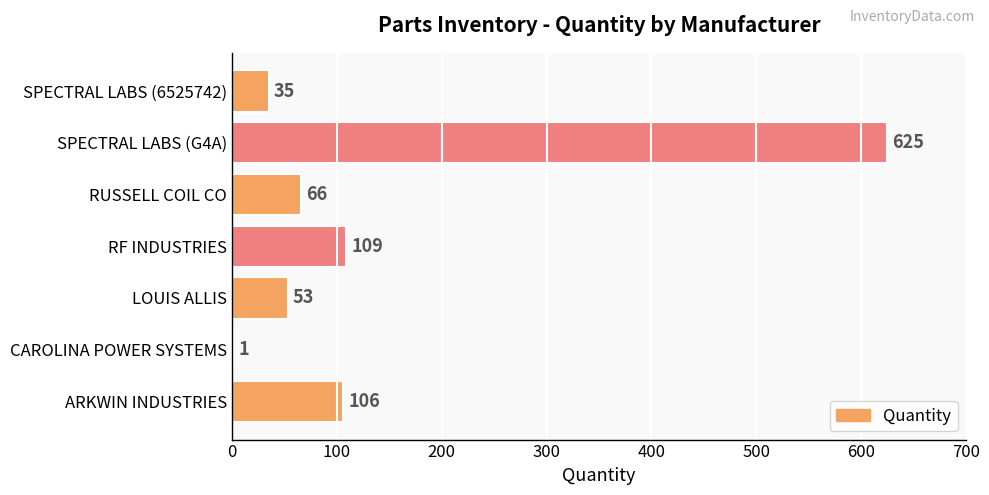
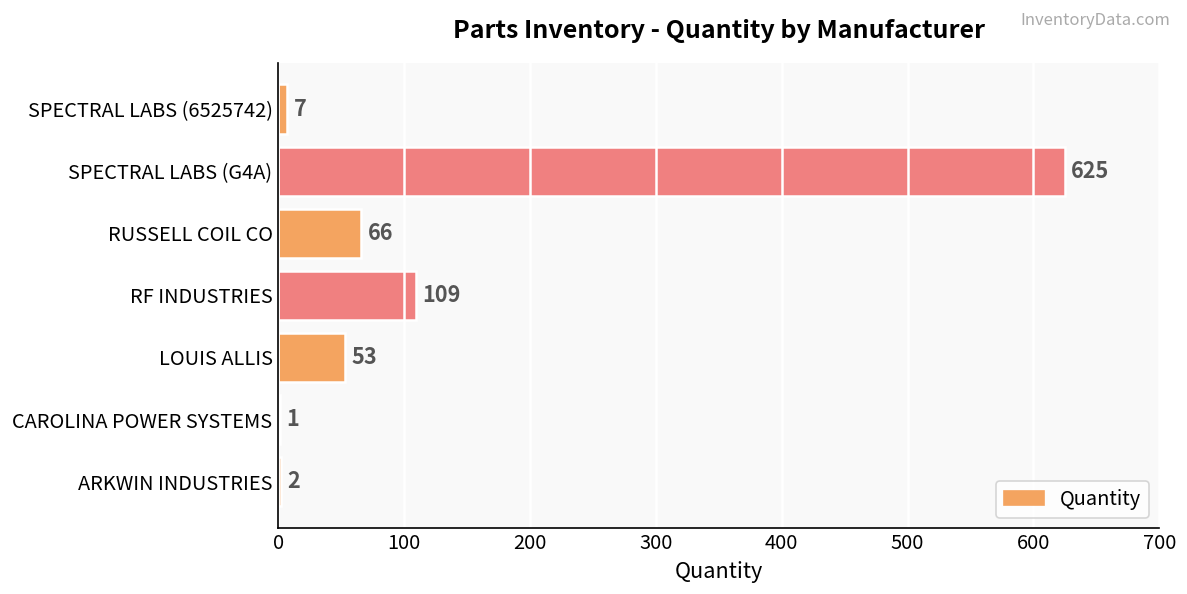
  {
-   "SPECTRAL LABS (6525742)": 35,
+   "SPECTRAL LABS (6525742)": 7,
    "SPECTRAL LABS (G4A)": 625,
    "RUSSELL COIL CO": 66,
    "RF INDUSTRIES": 109,
    "LOUIS ALLIS": 53,
    "CAROLINA POWER SYSTEMS": 1,
-   "ARKWIN INDUSTRIES": 106
+   "ARKWIN INDUSTRIES": 2
  }
